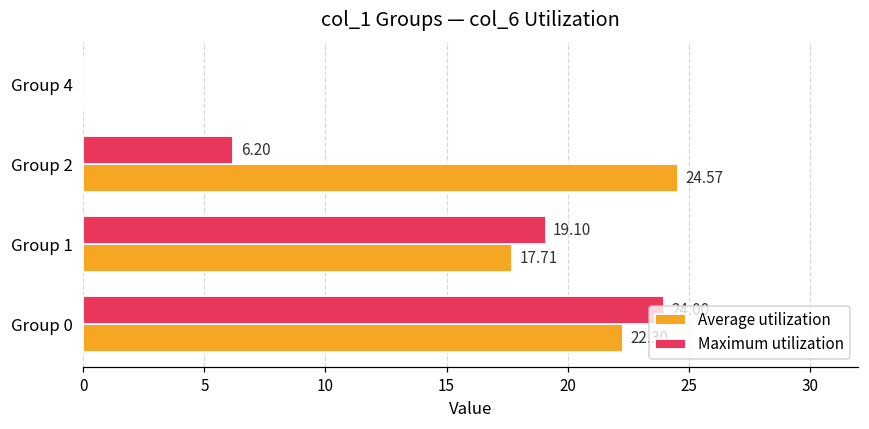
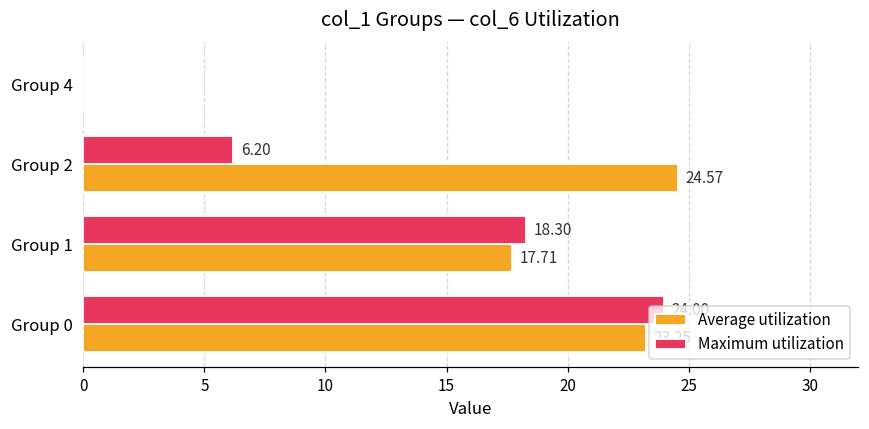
  {
    "Average utilization": {
      "Group 4": 0.0,
-     "Group 0": 22.3
+     "Group 0": 23.3
    },
    "Maximum utilization": {
      "Group 2": 6.20,
-     "Group 1": 19.10
+     "Group 1": 18.30
    }
  }
